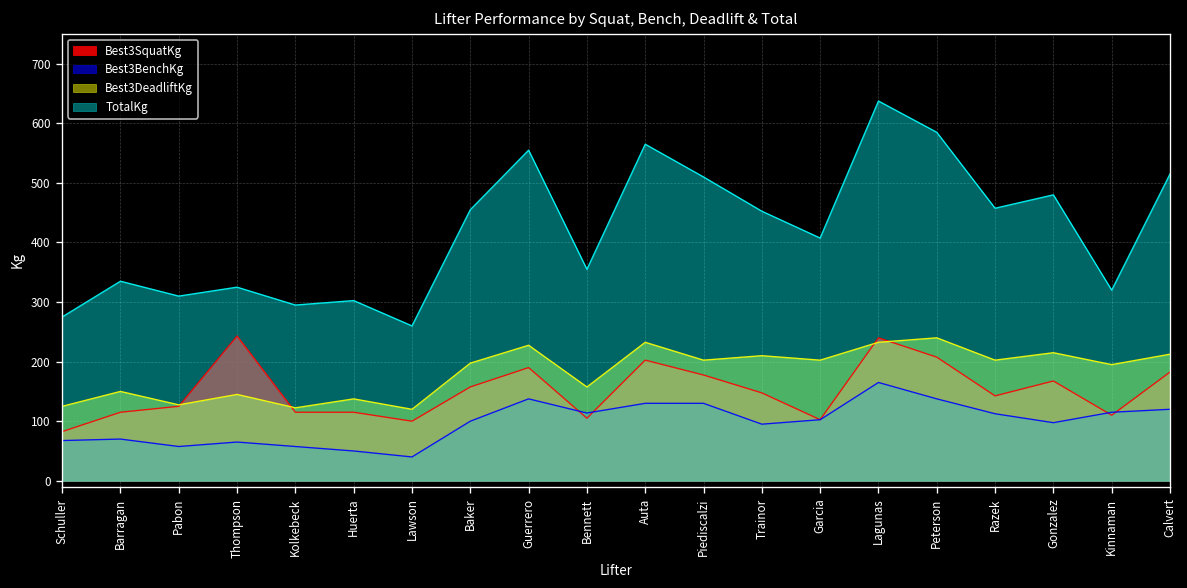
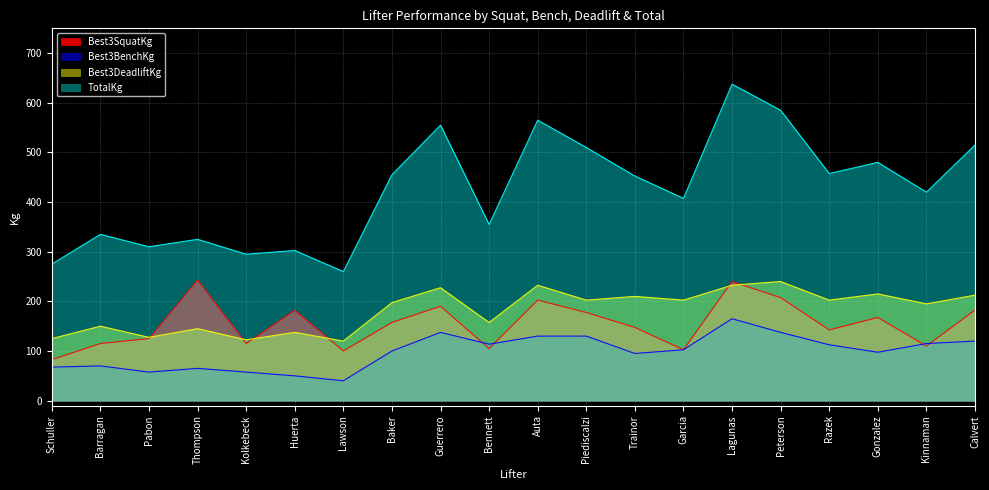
  {
    "Best3SquatKg": {
      "Schuller": 80,
      "Barragan": 120,
      "Thompson": 240,
      "Kolkebeck": 120,
-     "Huerta": 120,
+     "Huerta": 180,
      "Lawson": 100,
      "Baker": 160,
      "Guerrero": 190,
      "Bennett": 110,
      "Auta": 200,
      "Piediscalzi": 180,
      "Trainor": 150,
      "Lagunas": 240,
      "Peterson": 210,
      "Razek": 140,
      "Gonzalez": 170,
      "Calvert": 180
    },
    "Best3BenchKg": {
      "Schuller": 70,
      "Barragan": 70,
      "Pabon": 60,
      "Thompson": 70,
      "Kolkebeck": 60,
      "Huerta": 50,
      "Lawson": 40,
      "Baker": 100,
      "Guerrero": 140,
      "Bennett": 110,
      "Auta": 130,
      "Piediscalzi": 130,
      "Trainor": 100,
      "Lagunas": 170,
      "Peterson": 140,
      "Razek": 110,
      "Gonzalez": 100,
      "Calvert": 120
    },
    "Best3DeadliftKg": {
      "Schuller": 130,
      "Barragan": 150,
      "Thompson": 150,
      "Kolkebeck": 120,
      "Huerta": 140,
      "Lawson": 120,
      "Baker": 200,
      "Guerrero": 230,
      "Bennett": 160,
      "Auta": 230,
      "Piediscalzi": 200,
      "Trainor": 210,
      "Garcia": 200,
      "Lagunas": 230,
      "Peterson": 240,
      "Razek": 200,
      "Gonzalez": 220,
      "Kinnaman": 200,
      "Calvert": 210
    },
    "TotalKg": {
      "Schuller": 280,
      "Barragan": 340,
      "Pabon": 310,
      "Thompson": 330,
      "Kolkebeck": 300,
      "Huerta": 300,
      "Lawson": 260,
      "Baker": 460,
      "Guerrero": 560,
      "Bennett": 360,
      "Auta": 570,
      "Piediscalzi": 510,
      "Trainor": 450,
      "Garcia": 410,
      "Lagunas": 640,
      "Peterson": 590,
      "Razek": 460,
      "Gonzalez": 480,
-     "Kinnaman": 320,
+     "Kinnaman": 420,
      "Calvert": 520
    }
  }
